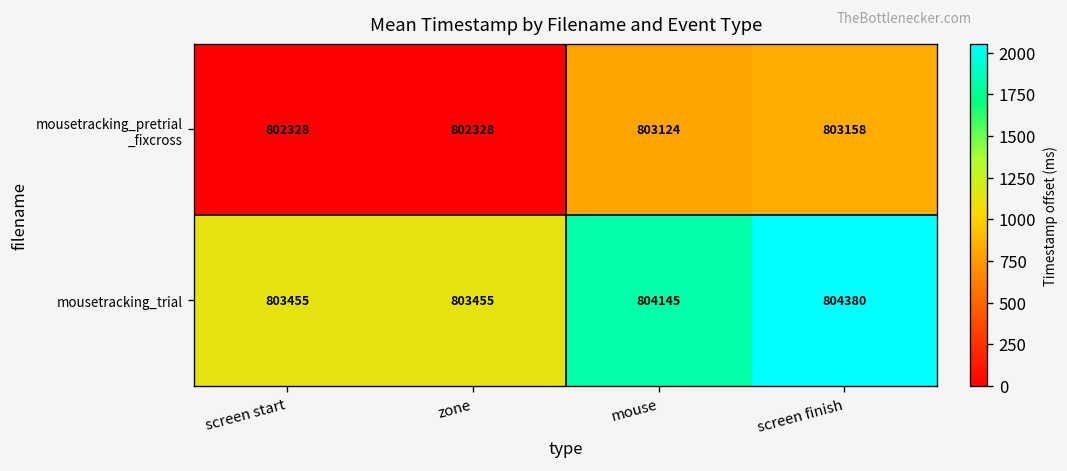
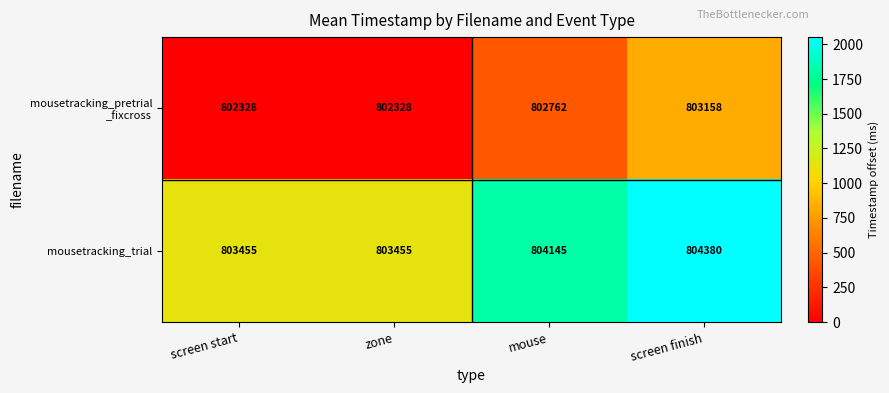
  {
    "mousetracking_pretrial _fixcross": {
      "screen start": 802328,
      "zone": 802328,
-     "mouse": 803124,
+     "mouse": 802762,
      "screen finish": 803158
    },
    "mousetracking_trial": {
      "screen start": 803455,
      "zone": 803455,
      "mouse": 804145,
      "screen finish": 804380
    }
  }
